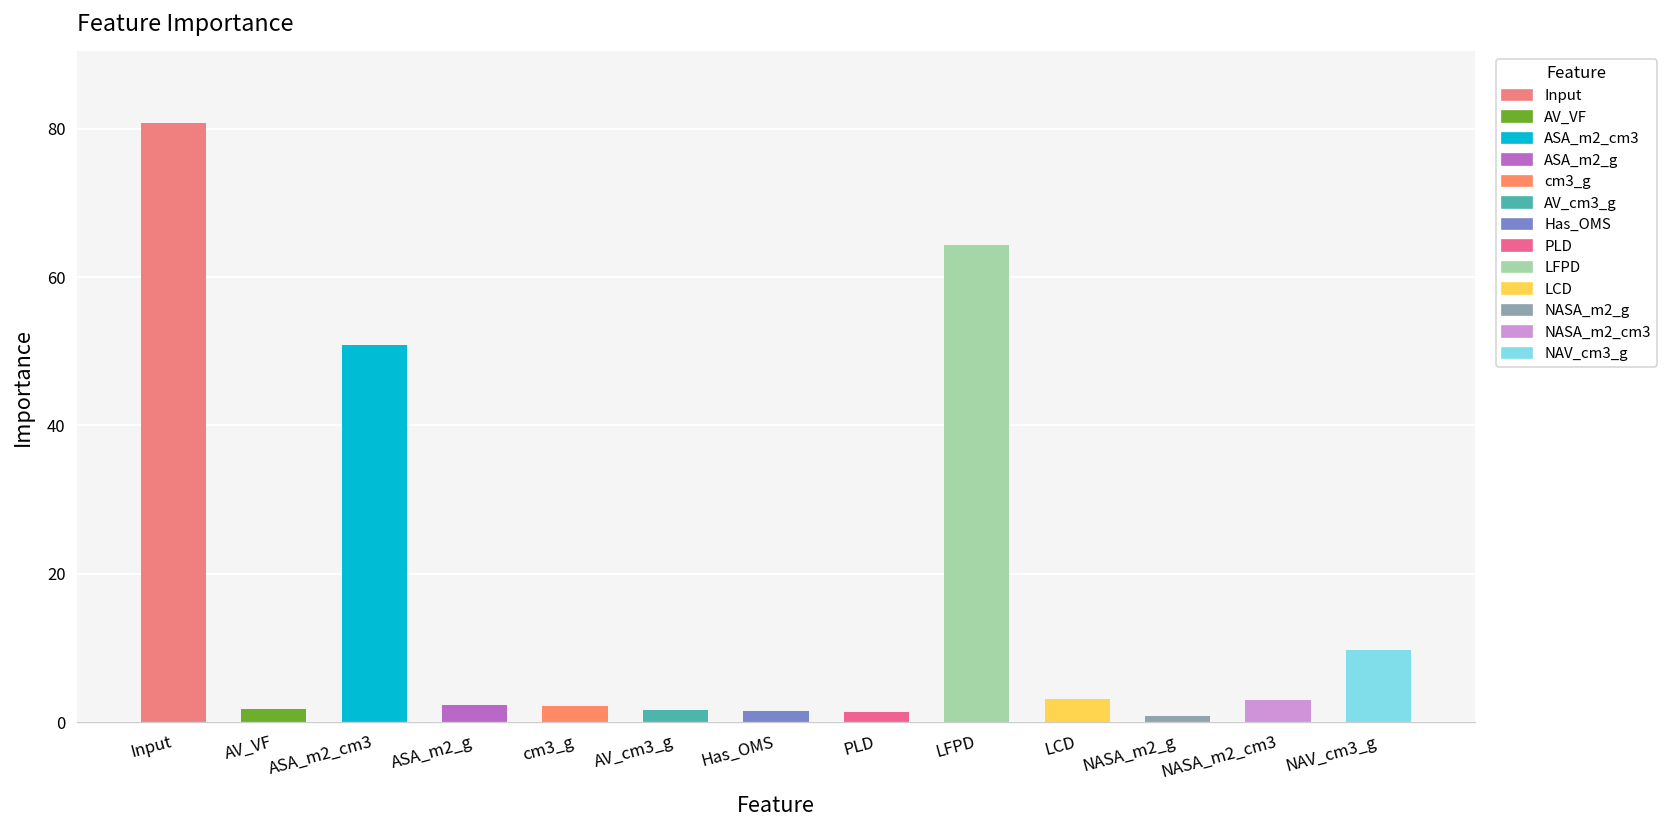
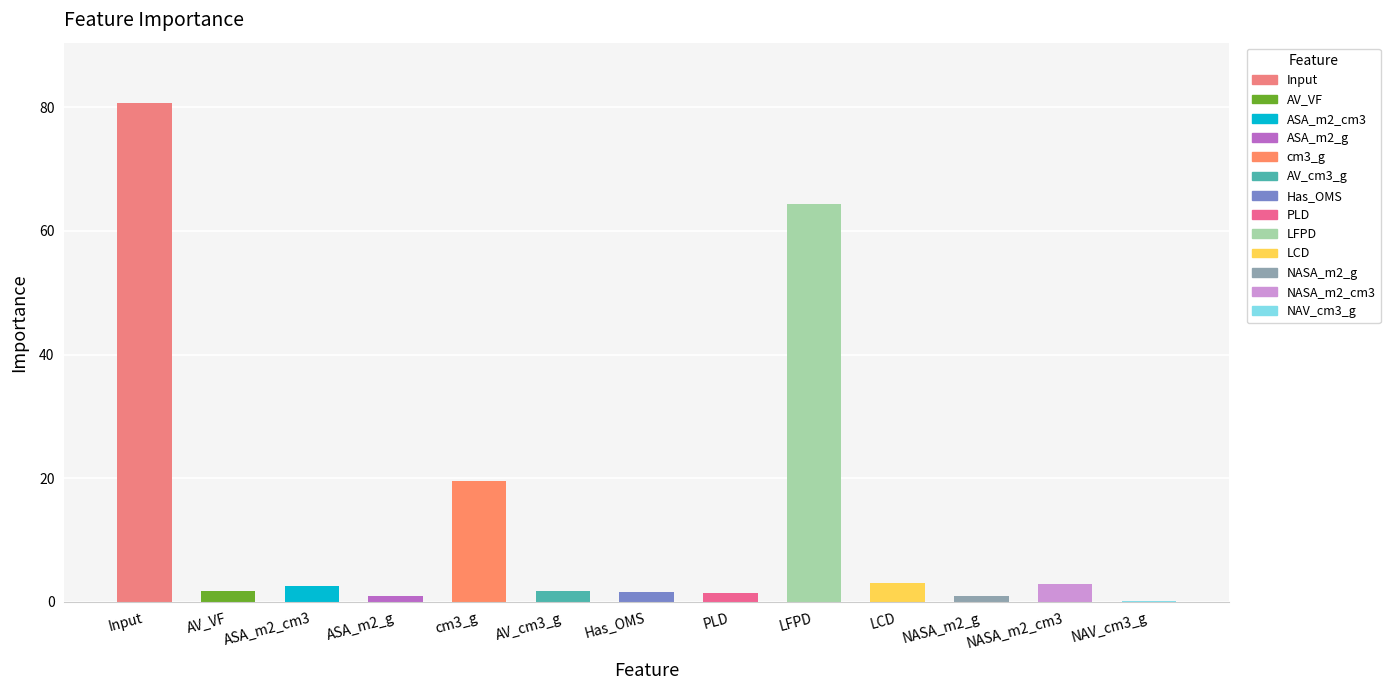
  {
    "Input": 81,
    "AV_VF": 2,
-   "ASA_m2_cm3": 51,
-   "ASA_m2_g": 2,
-   "cm3_g": 2,
+   "ASA_m2_cm3": 3,
+   "ASA_m2_g": 1,
+   "cm3_g": 20,
    "AV_cm3_g": 2,
    "Has_OMS": 2,
    "PLD": 1,
    "LFPD": 64,
    "LCD": 3,
    "NASA_m2_g": 1,
    "NASA_m2_cm3": 3,
-   "NAV_cm3_g": 10
+   "NAV_cm3_g": 0
  }
